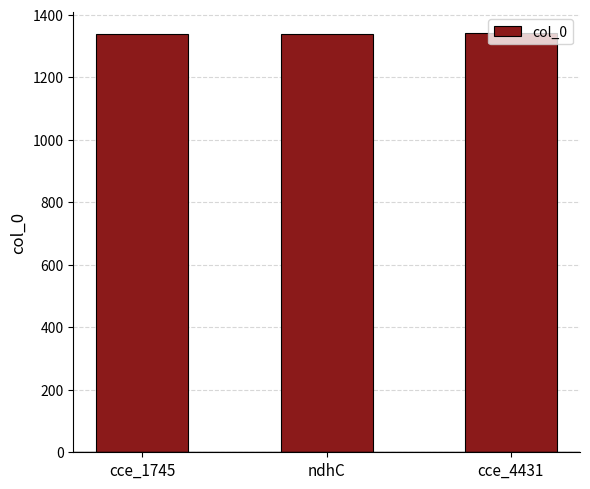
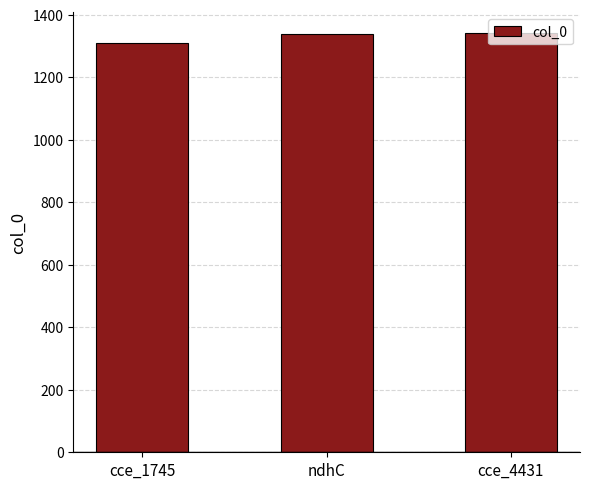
  {
-   "cce_1745": 1340,
+   "cce_1745": 1310,
    "ndhC": 1340
  }
